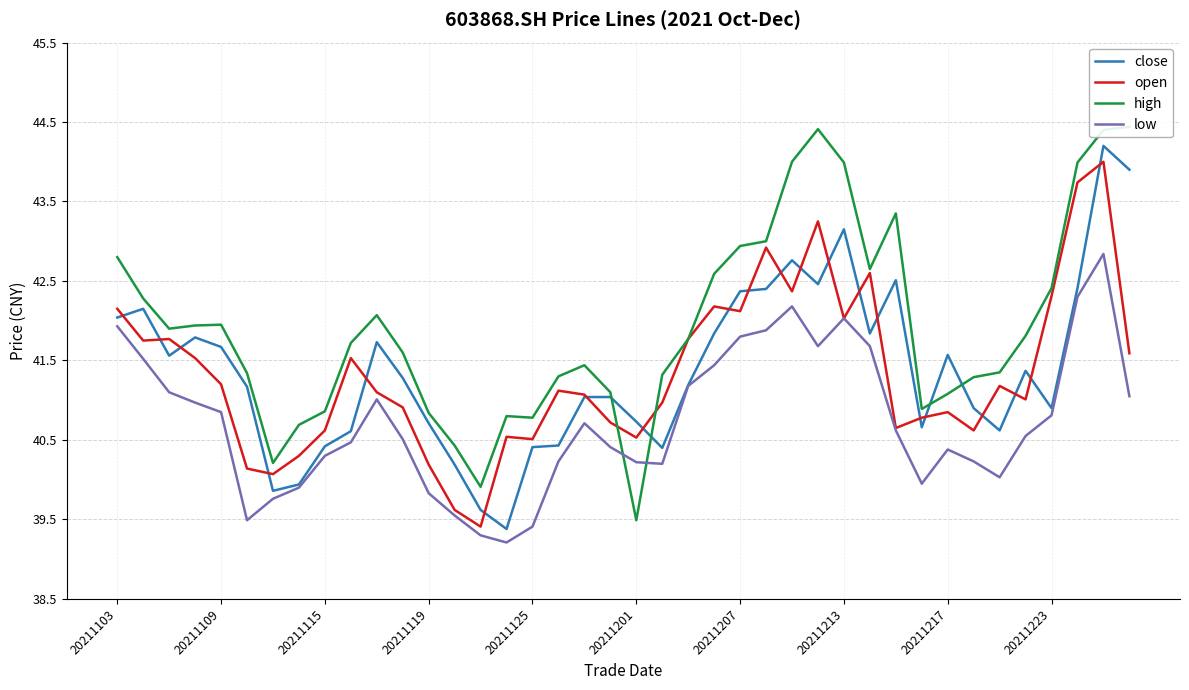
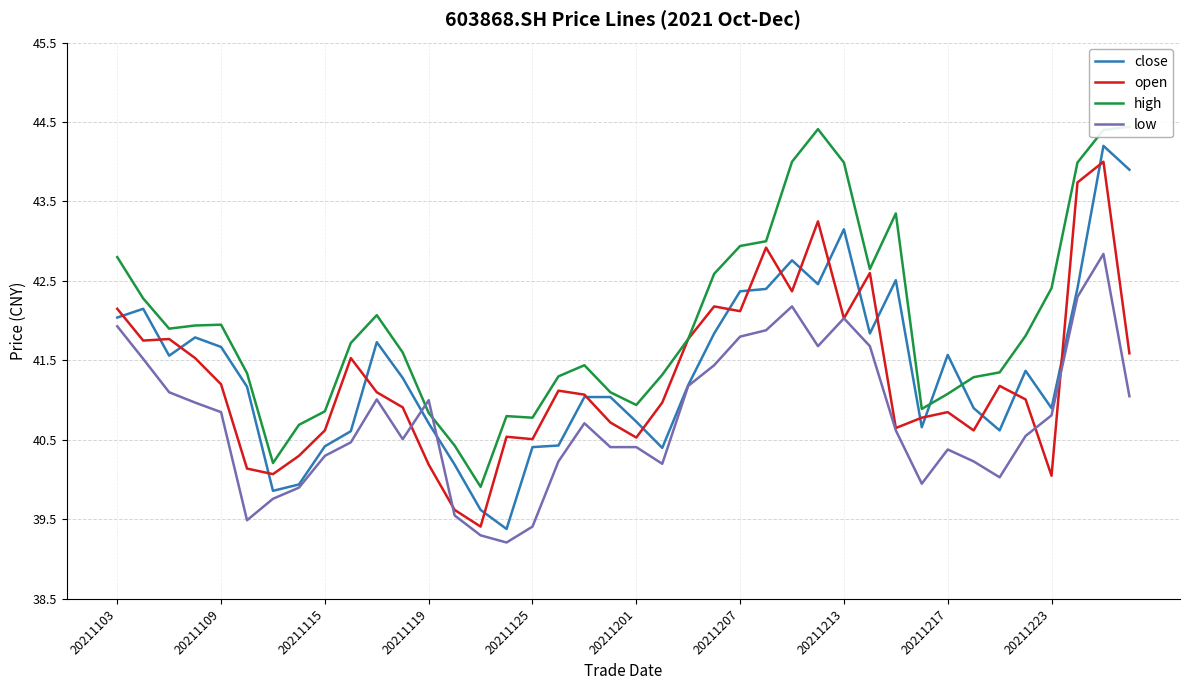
  {
    "close": {
      "20211103": 42.0,
      "20211109": 41.7,
      "20211115": 40.4,
      "20211119": 40.7,
      "20211125": 40.4,
      "20211201": 40.7,
      "20211207": 42.4,
      "20211213": 43.2,
      "20211217": 41.6,
      "20211223": 40.9
    },
    "open": {
      "20211103": 42.2,
      "20211109": 41.2,
      "20211115": 40.6,
      "20211119": 40.2,
      "20211125": 40.5,
      "20211201": 40.5,
      "20211207": 42.1,
      "20211217": 40.9,
-     "20211223": 42.3
+     "20211223": 40.1
    },
    "high": {
      "20211103": 42.8,
      "20211109": 42.0,
      "20211115": 40.9,
      "20211119": 40.8,
      "20211125": 40.8,
-     "20211201": 39.5,
+     "20211201": 40.9,
      "20211207": 42.9,
      "20211213": 44.0,
      "20211217": 41.1,
      "20211223": 42.4
    },
    "low": {
      "20211103": 41.9,
      "20211109": 40.9,
      "20211115": 40.3,
-     "20211119": 39.8,
+     "20211119": 41.0,
      "20211125": 39.4,
-     "20211201": 40.2,
+     "20211201": 40.4,
      "20211207": 41.8,
      "20211217": 40.4,
      "20211223": 40.8
    }
  }
